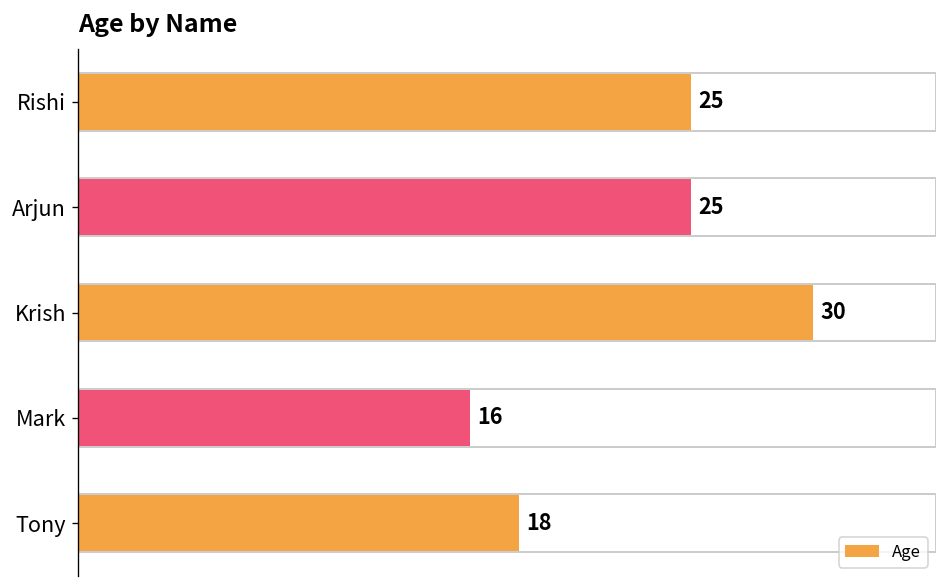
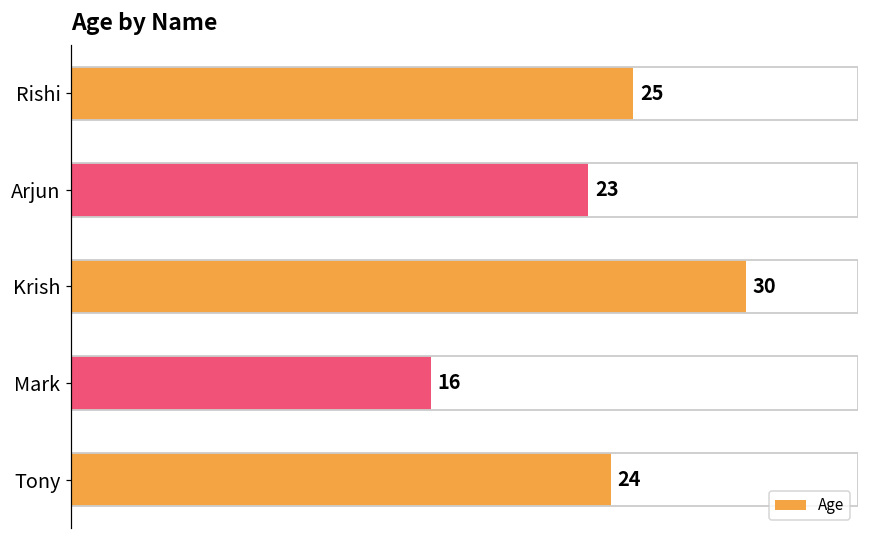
  {
    "Age": {
-     "Arjun": 25,
-     "Tony": 18
+     "Arjun": 23,
+     "Tony": 24
    }
  }
